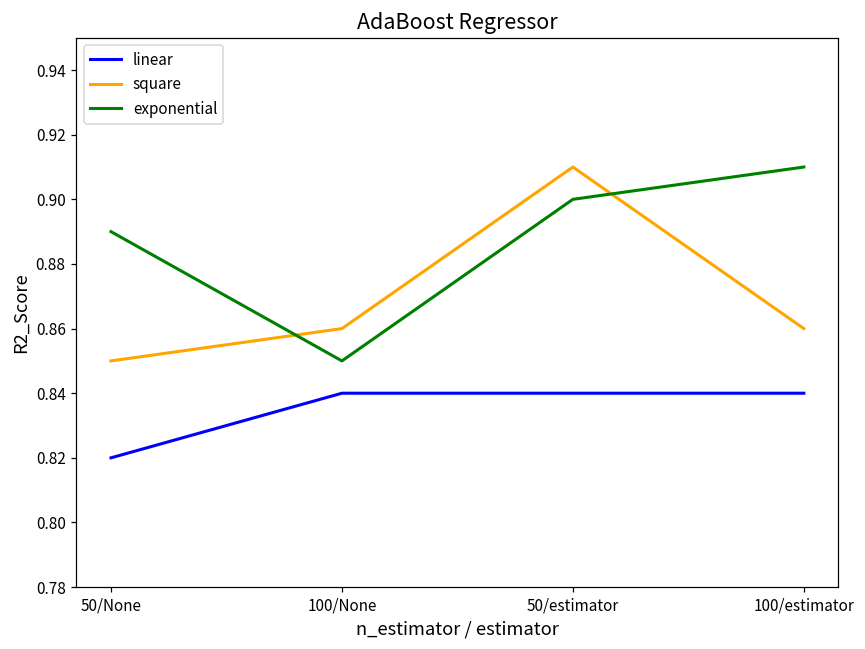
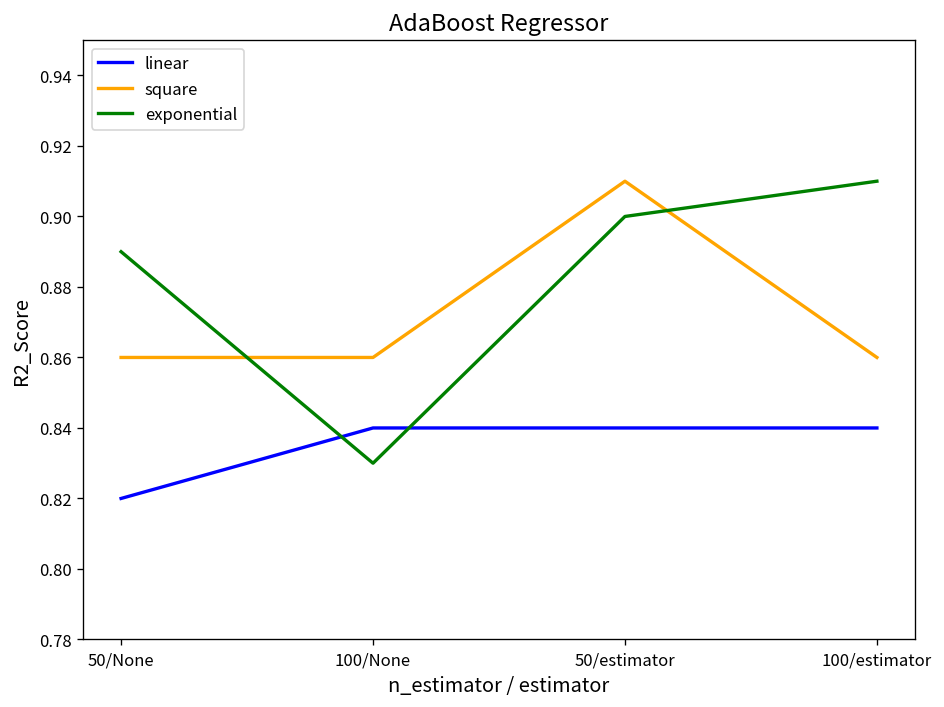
  {
    "linear": {
      "50/None": 0.82,
      "100/None": 0.84,
      "50/estimator": 0.84,
      "100/estimator": 0.84
    },
    "square": {
-     "50/None": 0.85,
+     "50/None": 0.86,
      "100/None": 0.86,
      "50/estimator": 0.91,
      "100/estimator": 0.86
    },
    "exponential": {
      "50/None": 0.89,
-     "100/None": 0.85,
+     "100/None": 0.83,
      "50/estimator": 0.90,
      "100/estimator": 0.91
    }
  }
